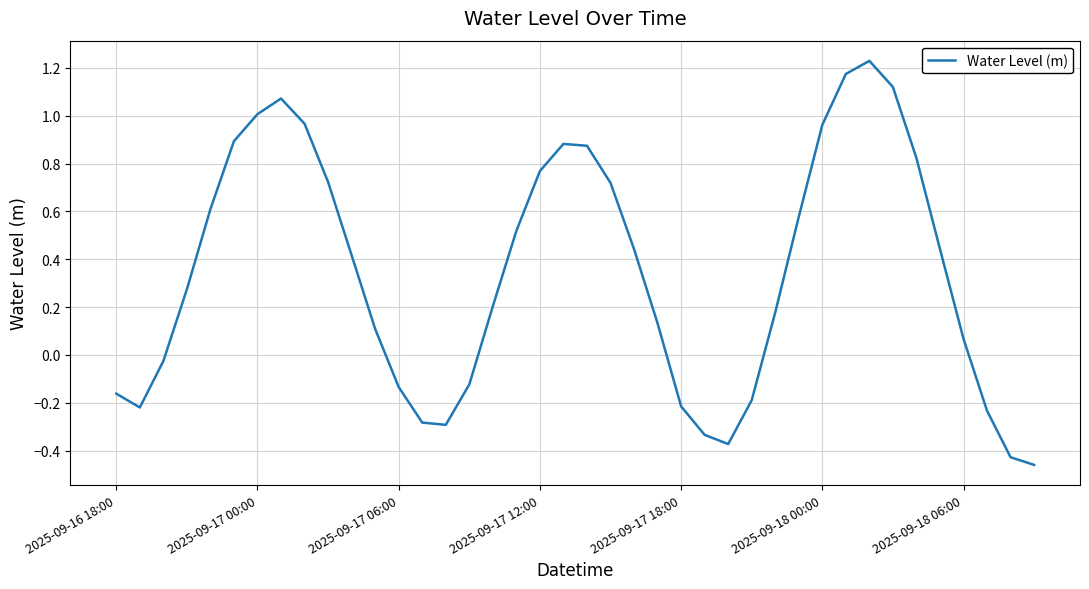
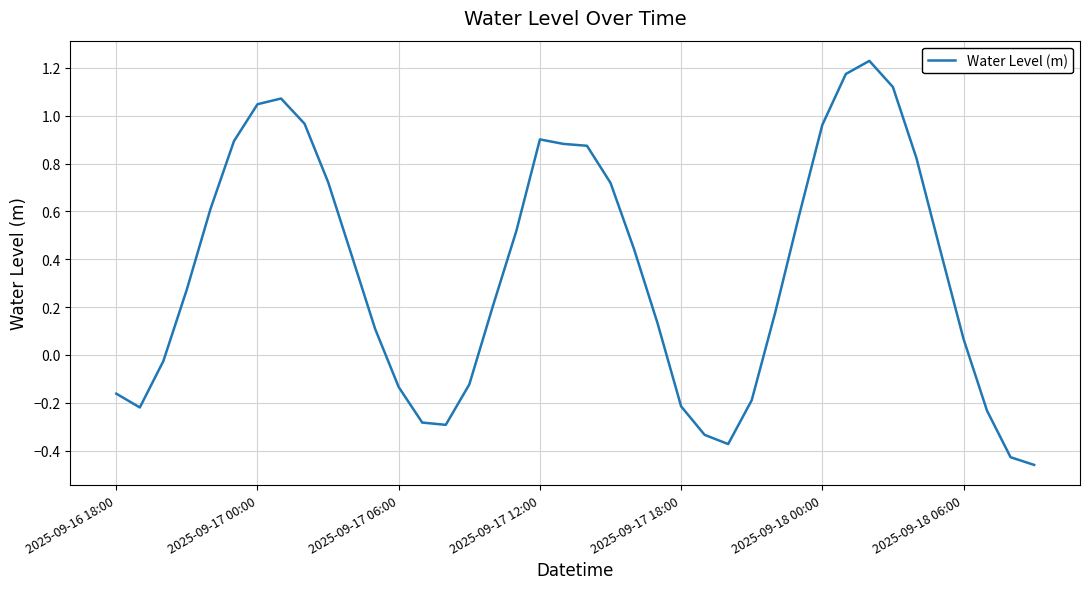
  {
    "2025-09-16 18:00": -0.16,
-   "2025-09-17 00:00": 1.01,
+   "2025-09-17 00:00": 1.05,
    "2025-09-17 06:00": -0.13,
-   "2025-09-17 12:00": 0.77,
+   "2025-09-17 12:00": 0.90,
    "2025-09-17 18:00": -0.21,
    "2025-09-18 00:00": 0.96,
    "2025-09-18 06:00": 0.07
  }
